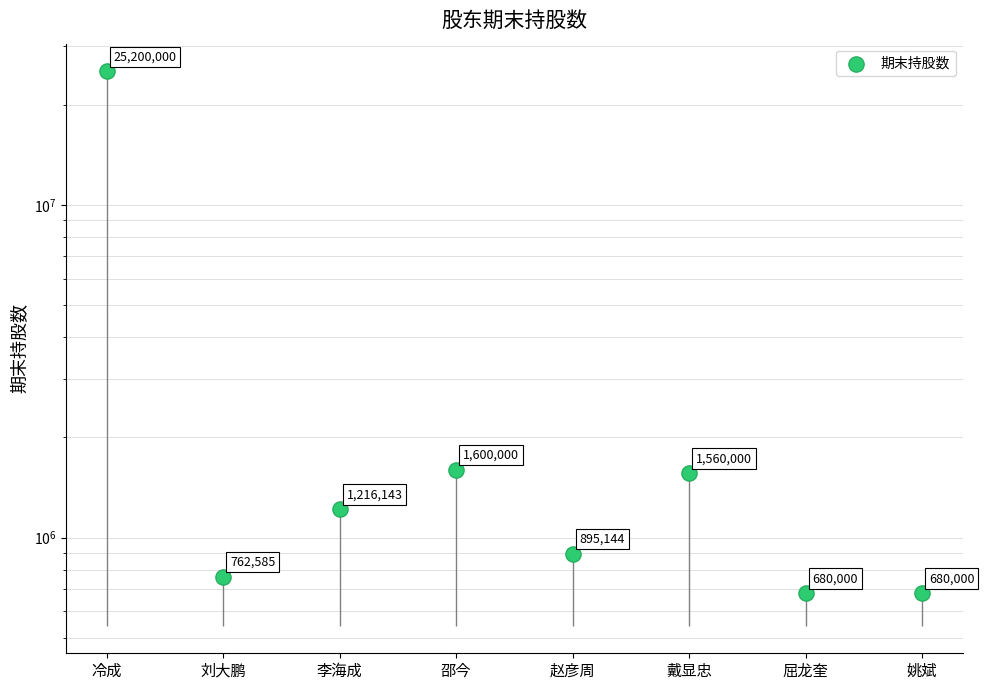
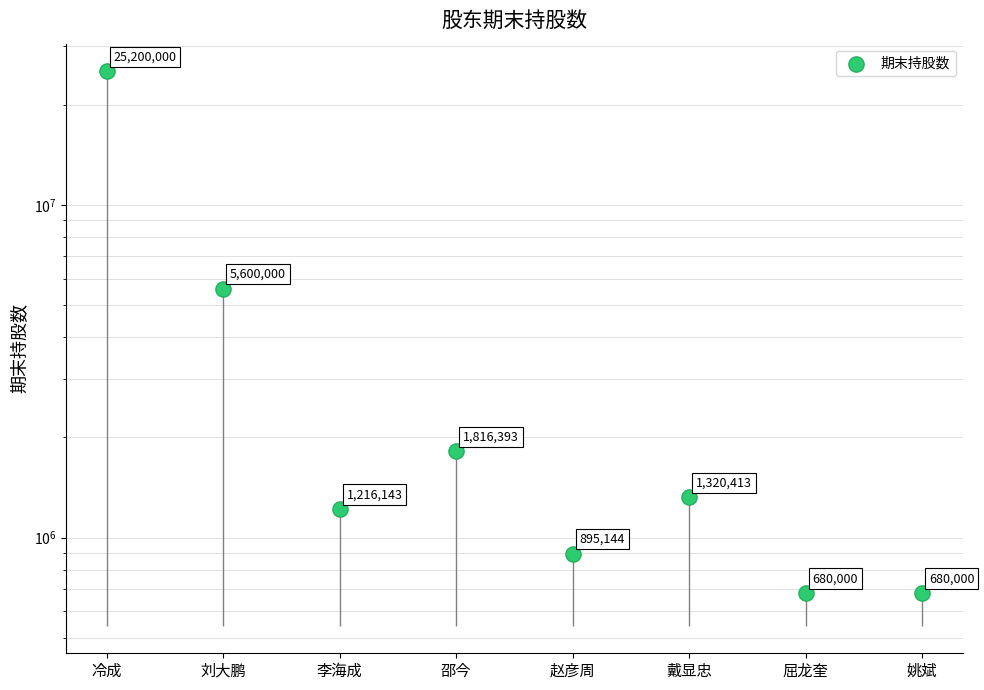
  {
-   "刘大鹏": "762,585",
-   "邵今": "1,600,000",
-   "戴显忠": "1,560,000"
+   "刘大鹏": "5,600,000",
+   "邵今": "1,816,393",
+   "戴显忠": "1,320,413"
  }
